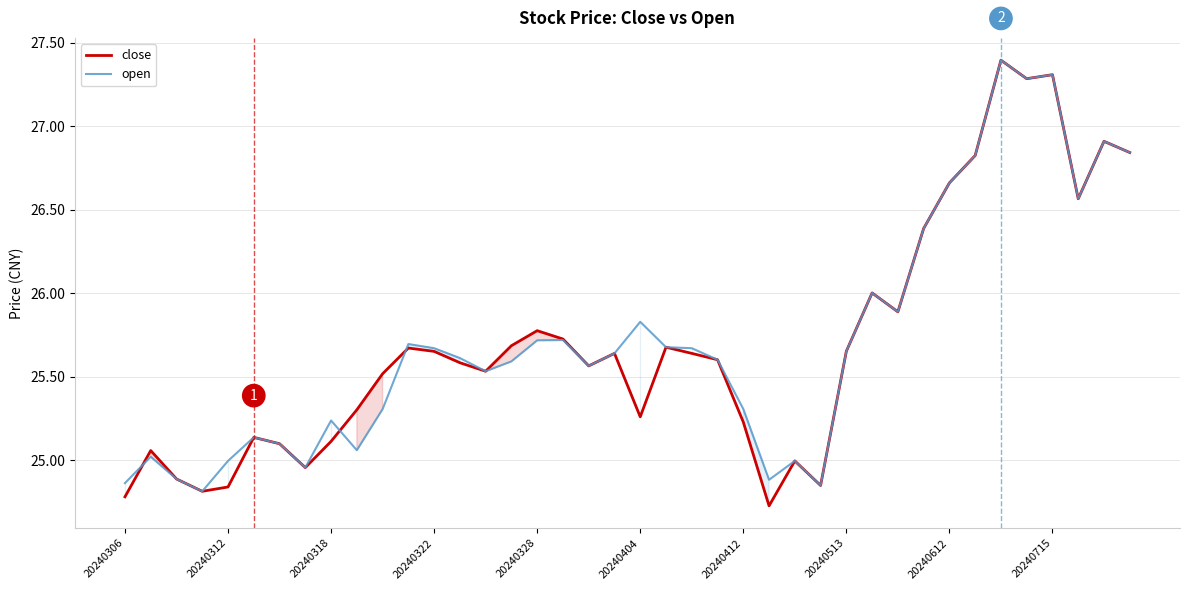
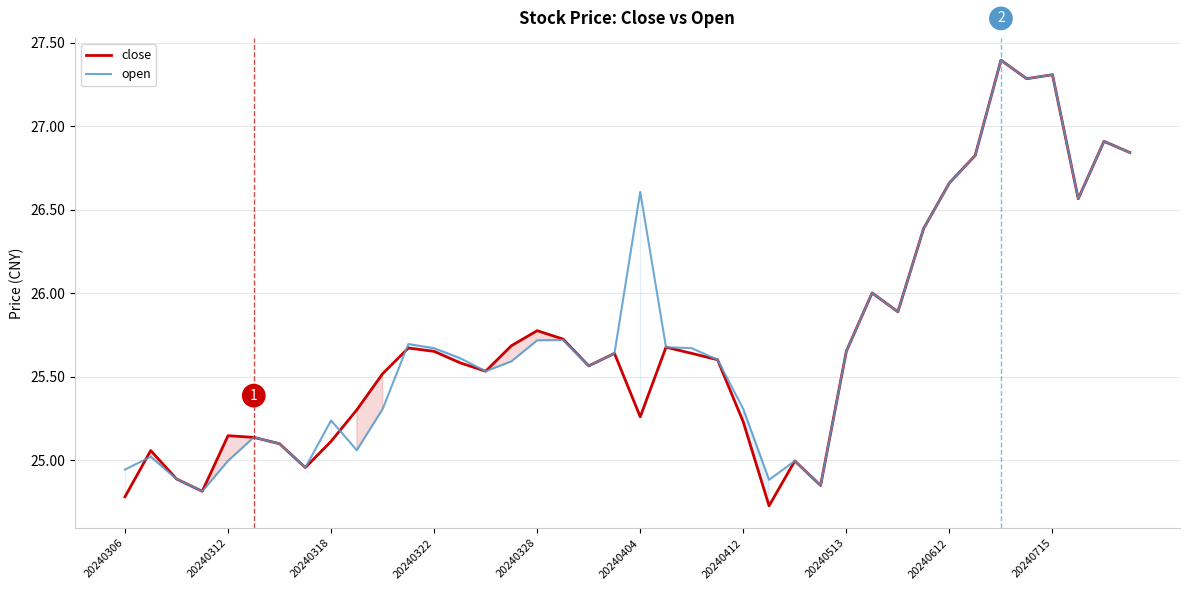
  {
    "close": {
      "20240306": 24.78,
-     "20240312": 24.84,
+     "20240312": 25.15,
      "20240318": 25.11,
      "20240322": 25.65,
      "20240328": 25.78,
      "20240404": 25.26,
      "20240412": 25.23
    },
    "open": {
-     "20240306": 24.86,
+     "20240306": 24.94,
      "20240312": 25.00,
      "20240318": 25.24,
      "20240322": 25.67,
      "20240328": 25.72,
-     "20240404": 25.83,
+     "20240404": 26.61,
      "20240412": 25.31
    }
  }
